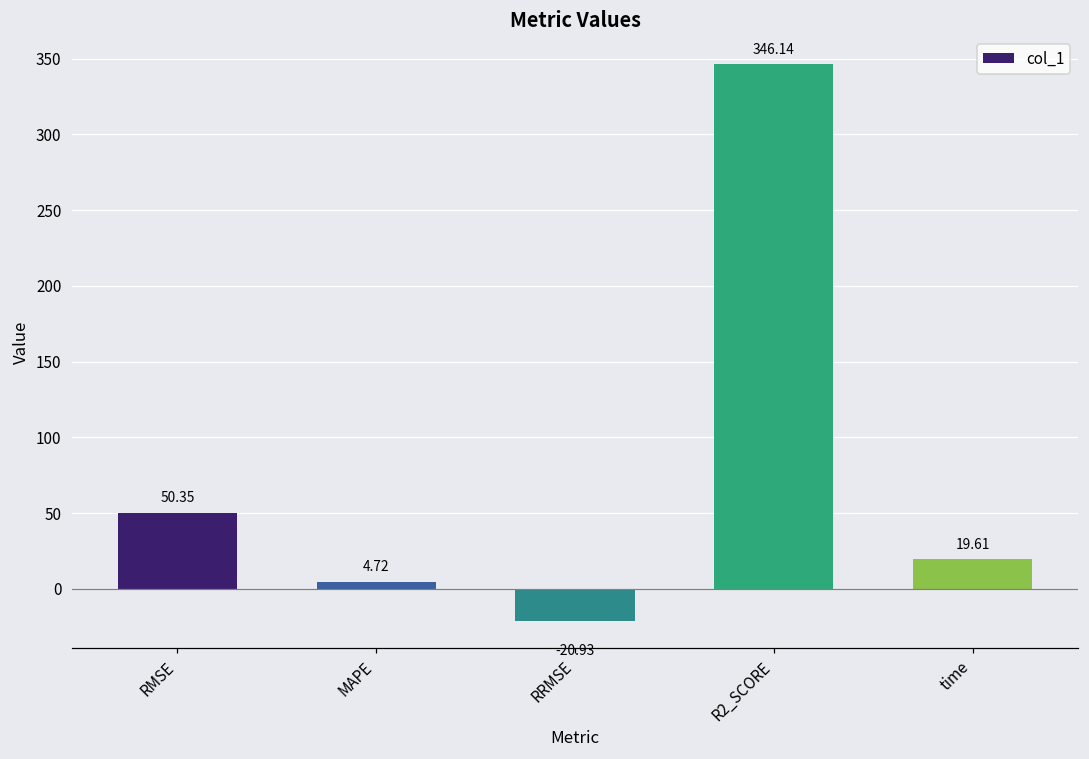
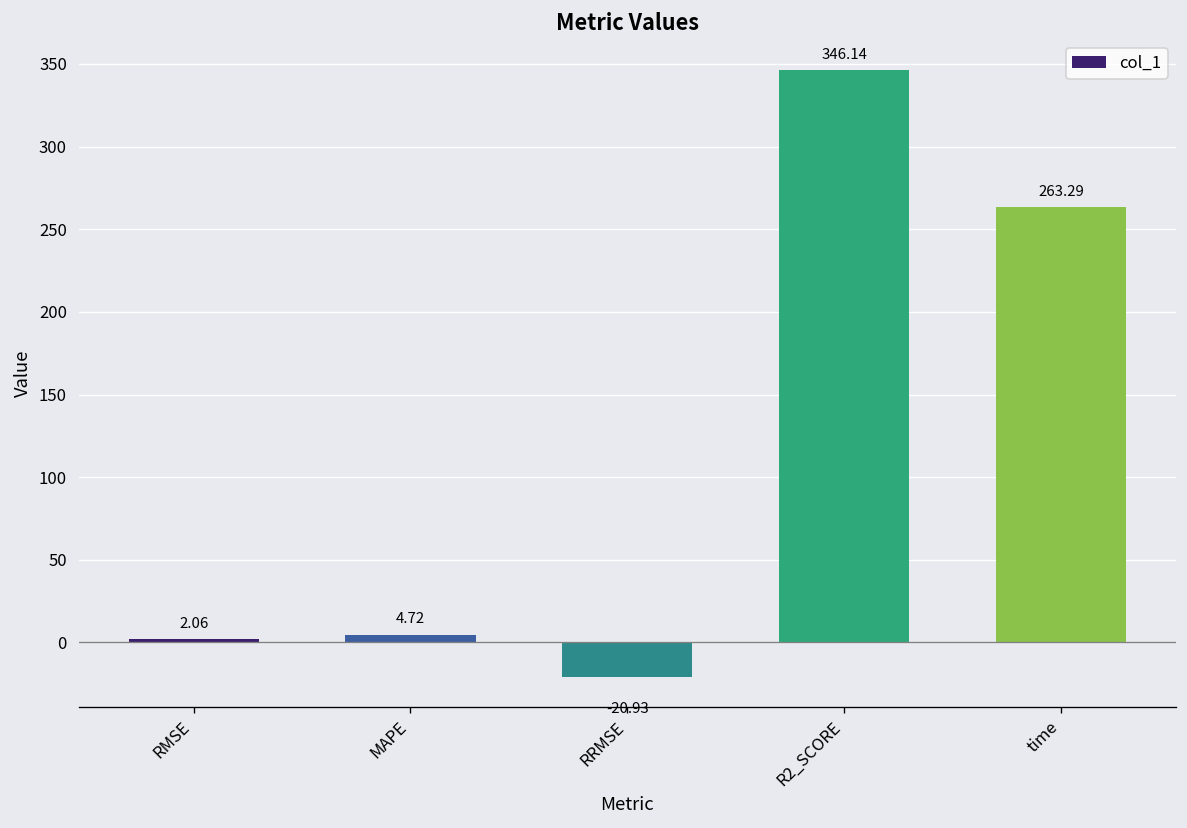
  {
-   "RMSE": 50.35,
+   "RMSE": 2.06,
    "MAPE": 4.72,
    "RRMSE": -20.93,
    "R2_SCORE": 346.14,
-   "time": 19.61
+   "time": 263.29
  }
